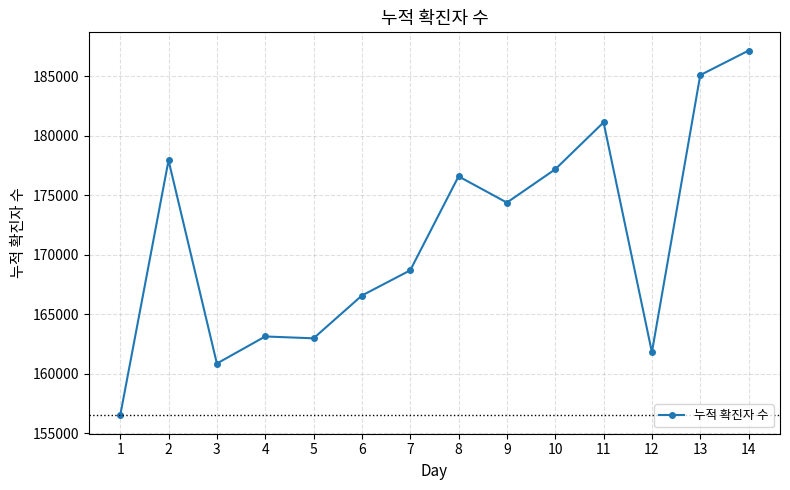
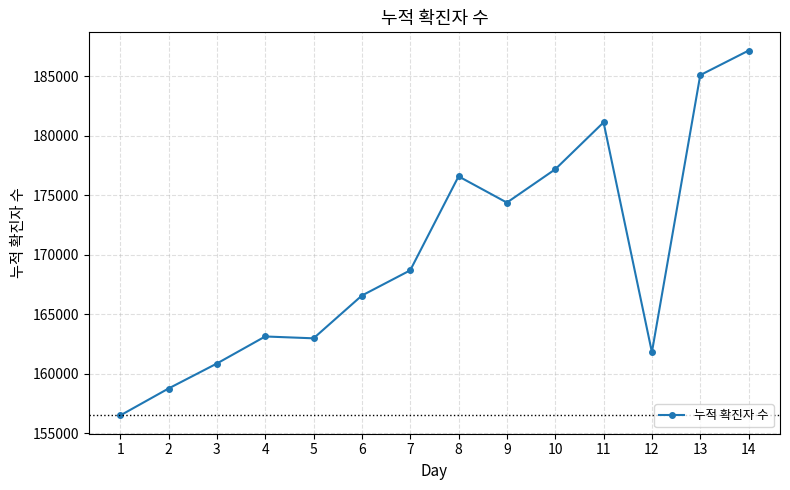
  {
    "1": 156500,
-   "2": 177900,
+   "2": 158800,
    "3": 160900,
    "4": 163100,
    "5": 163000,
    "6": 166600,
    "7": 168700,
    "8": 176600,
    "9": 174400,
    "10": 177200,
    "11": 181100,
    "12": 161800,
    "13": 185100,
    "14": 187200
  }
